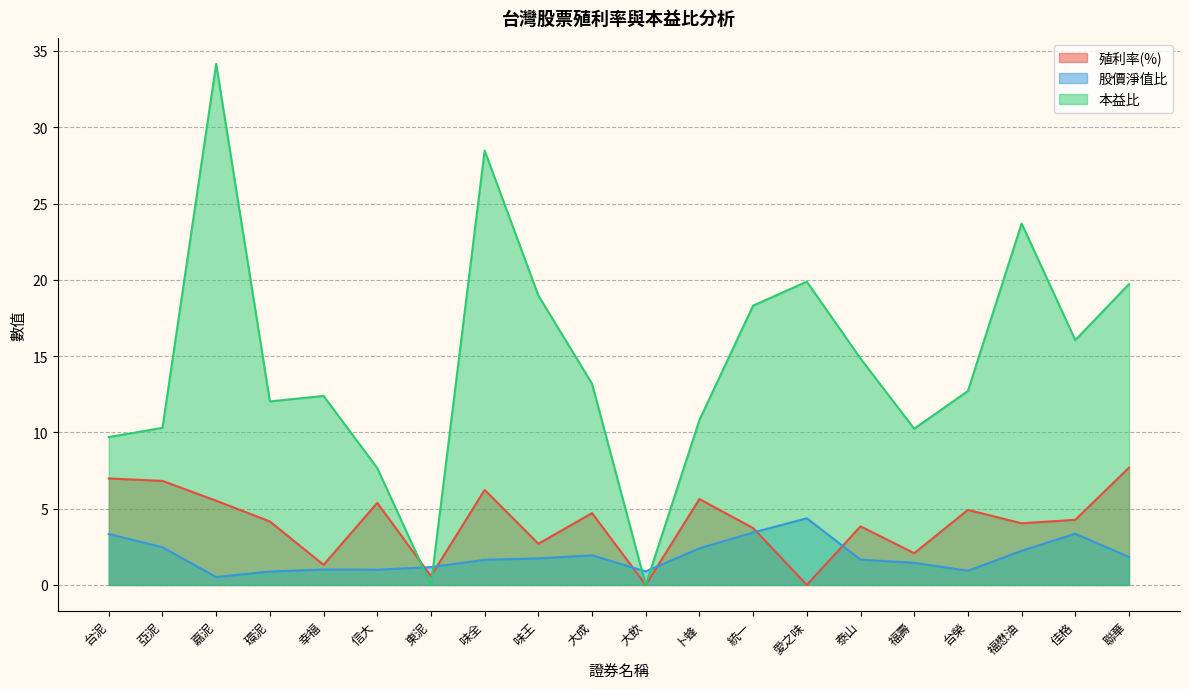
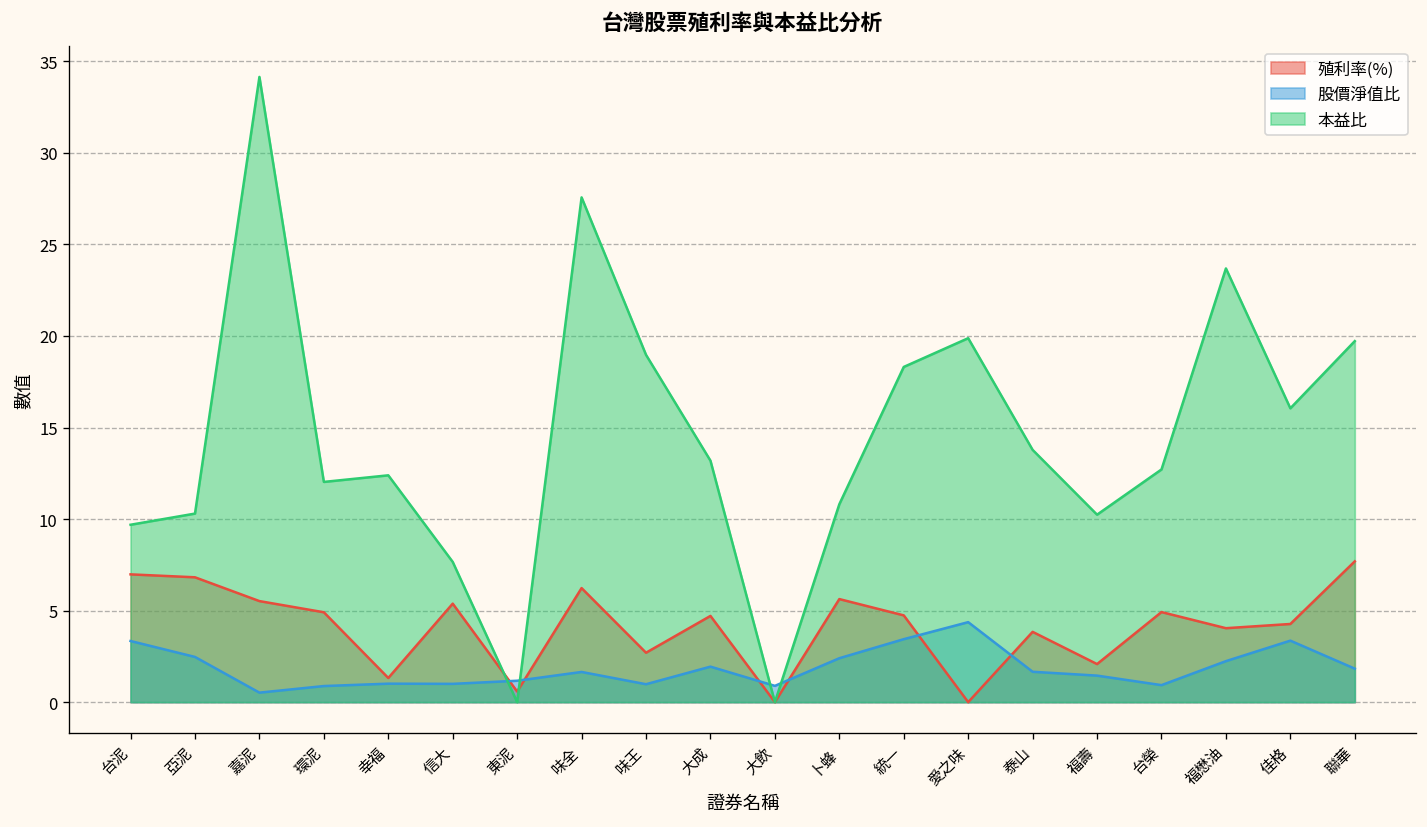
  {
    "殖利率(%)": {
      "台泥": 7.0,
      "亞泥": 6.8,
      "嘉泥": 5.5,
-     "環泥": 4.2,
+     "環泥": 4.9,
      "幸福": 1.3,
      "信大": 5.4,
      "東泥": 0.6,
      "味全": 6.2,
      "味王": 2.7,
      "大成": 4.7,
      "卜蜂": 5.6,
-     "統一": 3.7,
+     "統一": 4.7,
      "愛之味": 0.0,
      "泰山": 3.8,
      "福壽": 2.1,
      "台榮": 4.9,
      "福懋油": 4.0,
      "佳格": 4.3,
      "聯華": 7.7
    },
    "股價淨值比": {
      "台泥": 3.3,
      "亞泥": 2.5,
      "嘉泥": 0.5,
      "環泥": 0.9,
      "幸福": 1.0,
      "信大": 1.0,
      "東泥": 1.2,
      "味全": 1.7,
-     "味王": 1.7,
+     "味王": 1.0,
      "大成": 1.9,
      "大飲": 0.9,
      "卜蜂": 2.4,
      "統一": 3.4,
      "愛之味": 4.4,
      "泰山": 1.7,
      "福壽": 1.5,
      "台榮": 0.9,
      "福懋油": 2.2,
      "佳格": 3.4,
      "聯華": 1.8
    },
    "本益比": {
      "台泥": 9.7,
      "亞泥": 10.3,
      "嘉泥": 34.2,
      "環泥": 12.0,
      "幸福": 12.4,
      "信大": 7.7,
      "東泥": 0.0,
-     "味全": 28.5,
+     "味全": 27.6,
      "味王": 19.0,
      "大成": 13.2,
      "卜蜂": 10.8,
      "統一": 18.3,
      "愛之味": 19.9,
-     "泰山": 14.8,
+     "泰山": 13.8,
      "福壽": 10.2,
      "台榮": 12.7,
      "福懋油": 23.7,
      "佳格": 16.1,
      "聯華": 19.7
    }
  }
